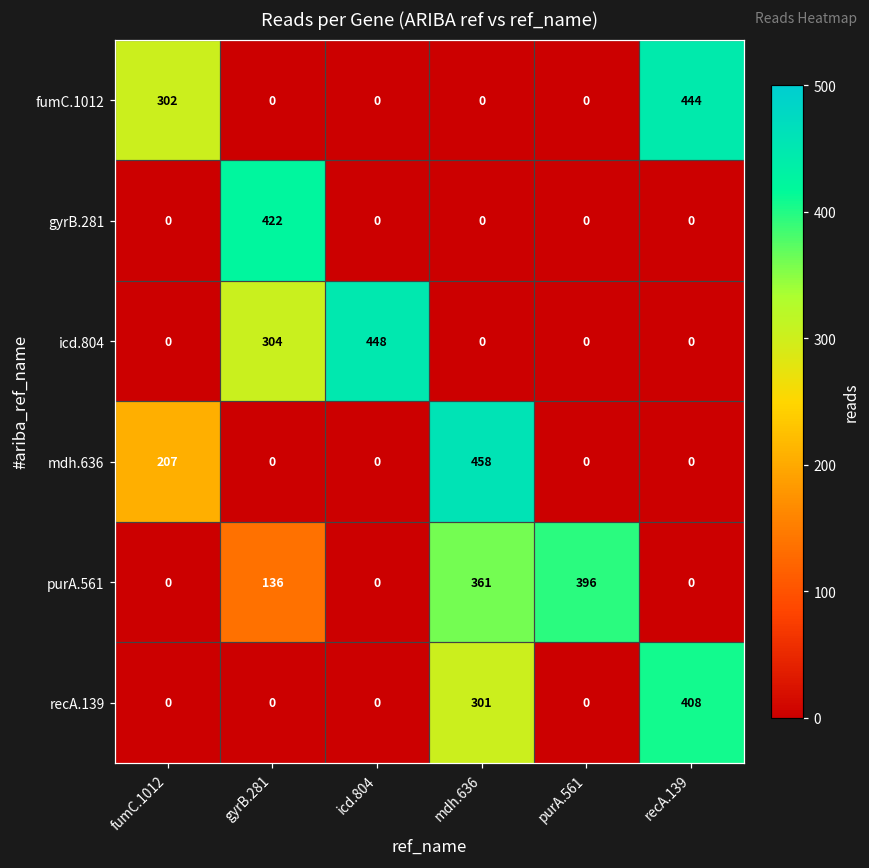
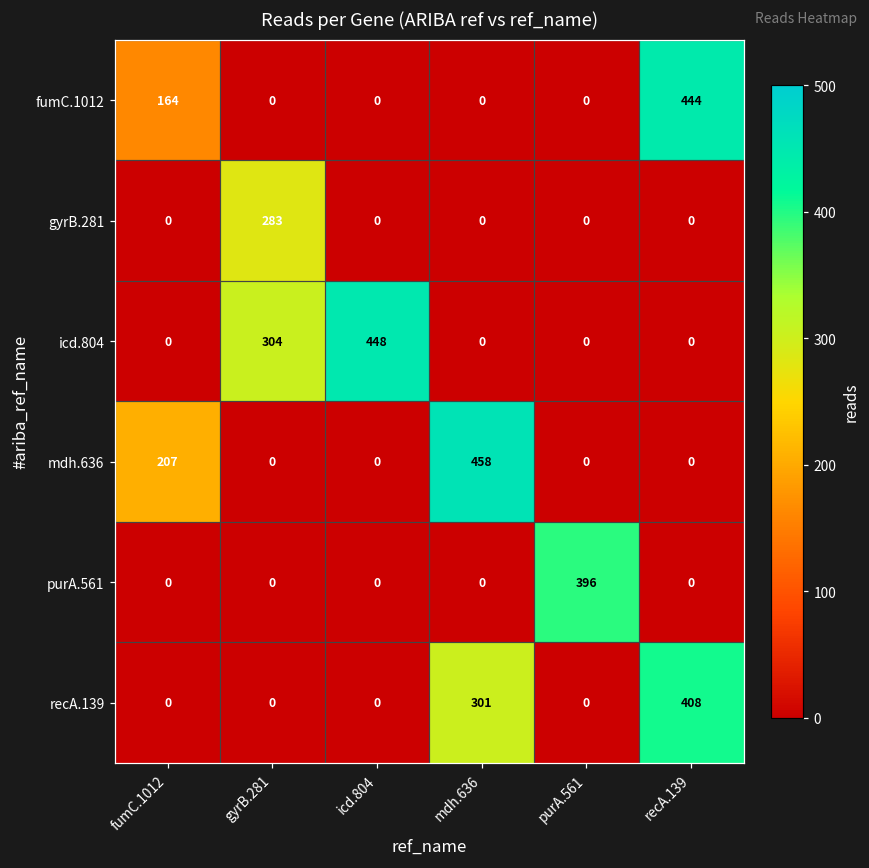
  {
    "fumC.1012": {
-     "fumC.1012": 302,
+     "fumC.1012": 164,
      "gyrB.281": 0,
      "icd.804": 0,
      "mdh.636": 0,
      "purA.561": 0,
      "recA.139": 444
    },
    "gyrB.281": {
      "fumC.1012": 0,
-     "gyrB.281": 422,
+     "gyrB.281": 283,
      "icd.804": 0,
      "mdh.636": 0,
      "purA.561": 0,
      "recA.139": 0
    },
    "icd.804": {
      "fumC.1012": 0,
      "gyrB.281": 304,
      "icd.804": 448,
      "mdh.636": 0,
      "purA.561": 0,
      "recA.139": 0
    },
    "mdh.636": {
      "fumC.1012": 207,
      "gyrB.281": 0,
      "icd.804": 0,
      "mdh.636": 458,
      "purA.561": 0,
      "recA.139": 0
    },
    "purA.561": {
      "fumC.1012": 0,
-     "gyrB.281": 136,
+     "gyrB.281": 0,
      "icd.804": 0,
-     "mdh.636": 361,
+     "mdh.636": 0,
      "purA.561": 396,
      "recA.139": 0
    },
    "recA.139": {
      "fumC.1012": 0,
      "gyrB.281": 0,
      "icd.804": 0,
      "mdh.636": 301,
      "purA.561": 0,
      "recA.139": 408
    }
  }
